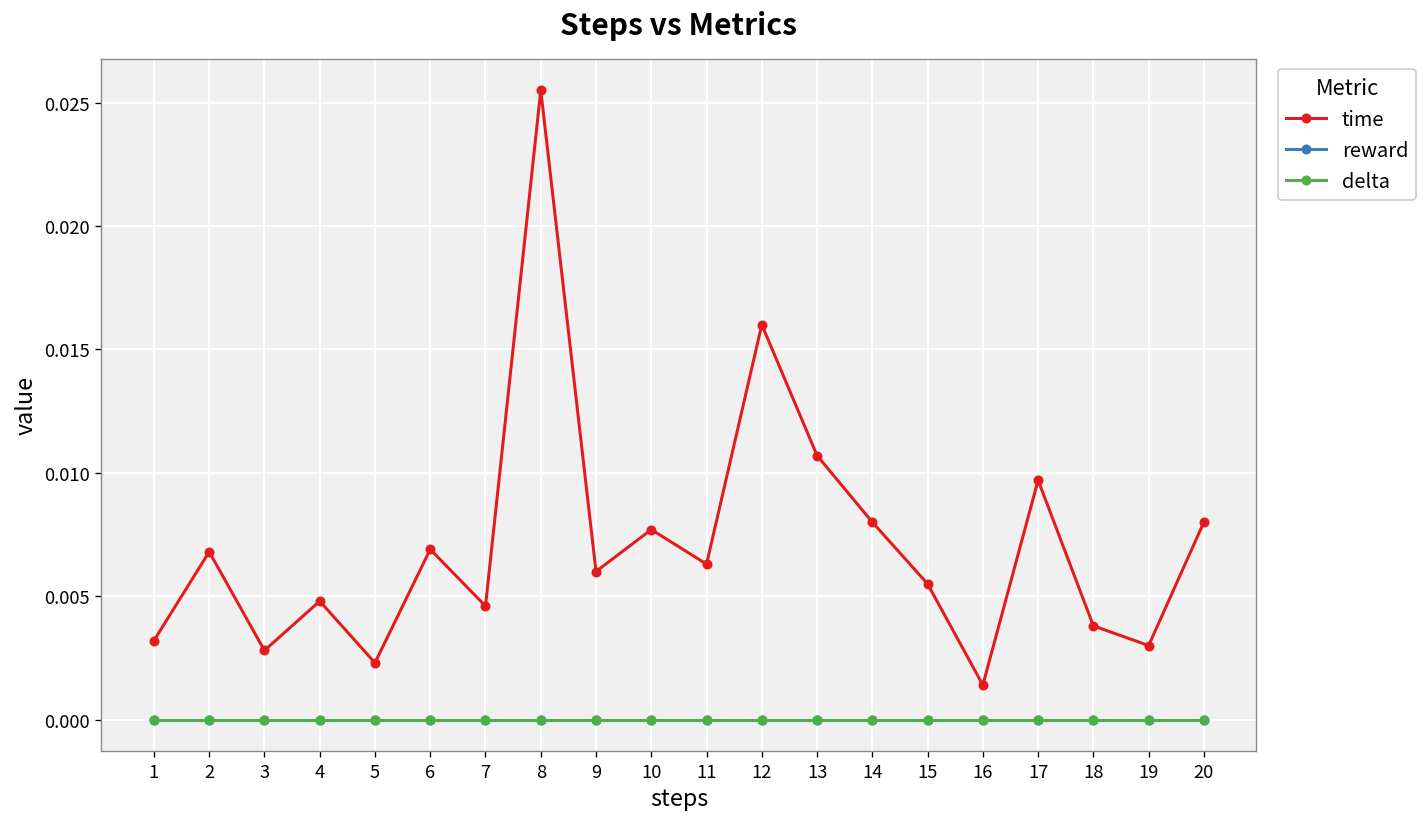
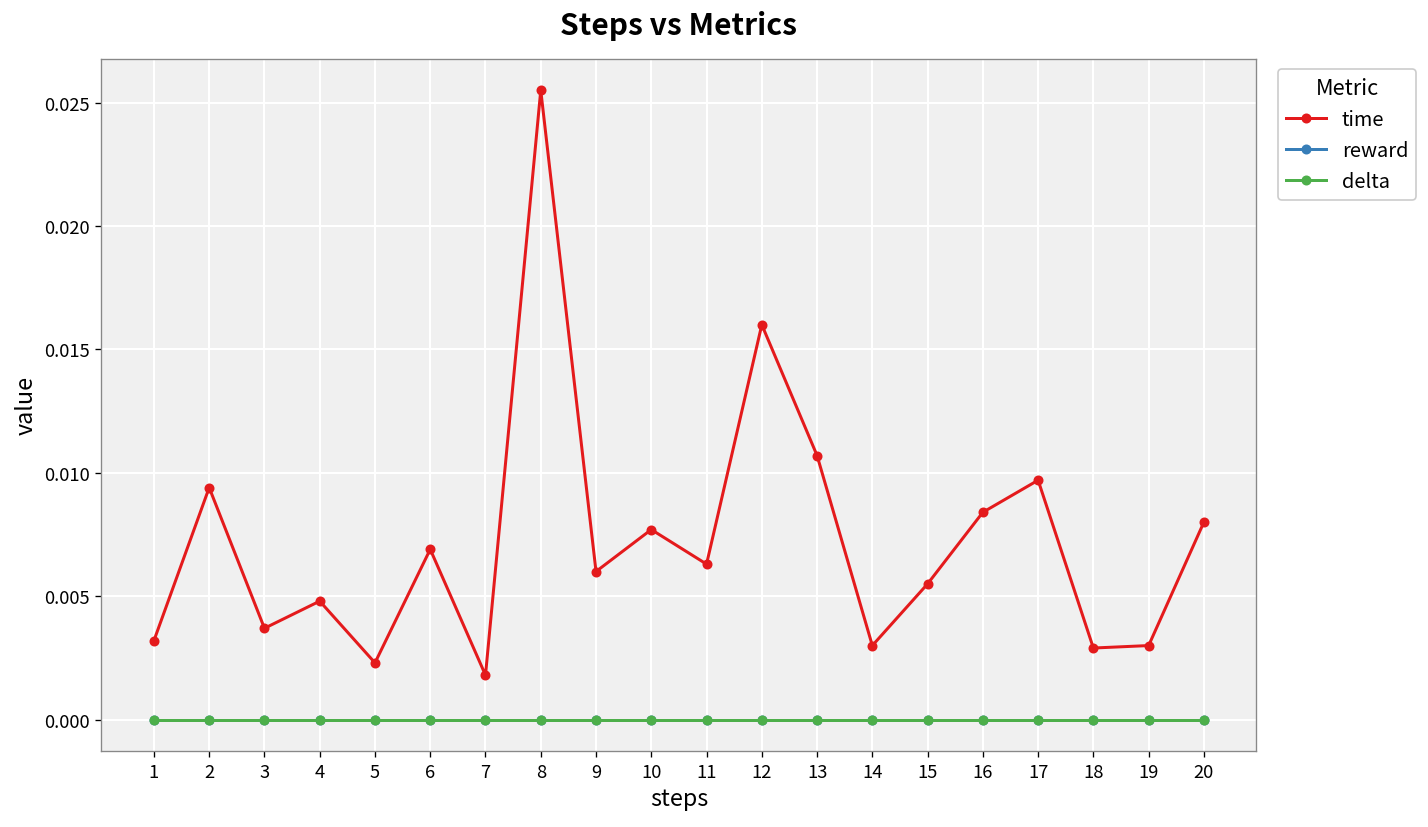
  {
    "time": {
      "1": 0.0032,
-     "2": 0.0068,
-     "3": 0.0028,
+     "2": 0.0094,
+     "3": 0.0037,
      "4": 0.0048,
      "5": 0.0023,
      "6": 0.0069,
-     "7": 0.0046,
+     "7": 0.0018,
      "8": 0.0255,
      "9": 0.0060,
      "10": 0.0077,
      "11": 0.0063,
      "12": 0.0160,
      "13": 0.0107,
-     "14": 0.008,
+     "14": 0.003,
      "15": 0.0055,
-     "16": 0.0014,
+     "16": 0.0084,
      "17": 0.0097,
-     "18": 0.0038,
+     "18": 0.0029,
      "19": 0.0030,
      "20": 0.0080
    },
    "delta": {
      "1": 0.0000,
      "2": 0.0000,
      "3": 0.0000,
      "4": 0.0000,
      "5": 0.0000,
      "6": 0.0000,
      "7": 0.0000,
      "8": 0.0000,
      "9": 0.0000,
      "10": 0.0000,
      "11": 0.0000,
      "12": 0.0000,
      "13": 0.0000,
      "14": 0.0000,
      "15": 0.0000,
      "16": 0.0000,
      "17": 0.0000,
      "18": 0.0000,
      "19": 0.0000,
      "20": 0.0000
    }
  }
